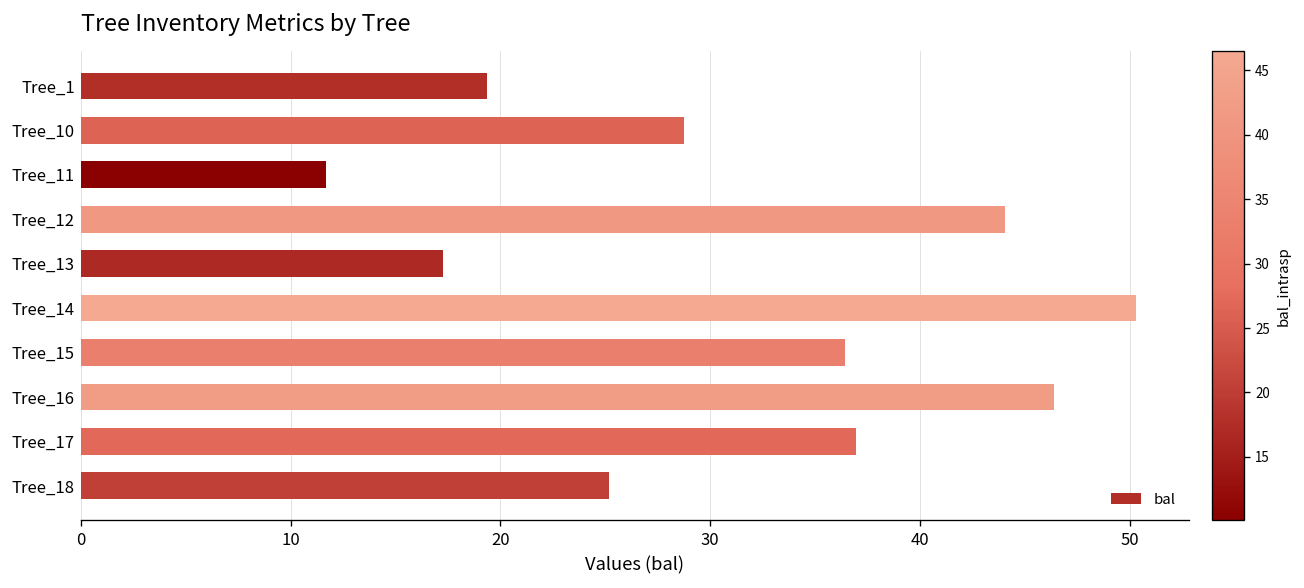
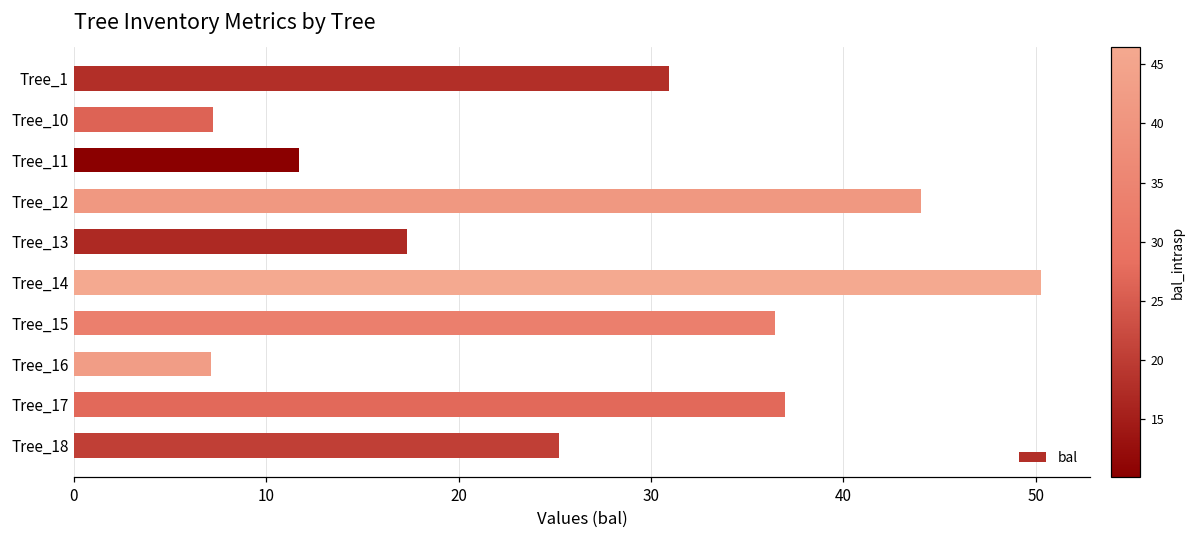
  {
-   "Tree_1": 19.4,
-   "Tree_10": 28.7,
+   "Tree_1": 31.0,
+   "Tree_10": 7.2,
    "Tree_11": 11.7,
    "Tree_12": 44.0,
    "Tree_13": 17.3,
    "Tree_14": 50.3,
    "Tree_15": 36.4,
-   "Tree_16": 46.4,
+   "Tree_16": 7.1,
    "Tree_17": 37.0,
    "Tree_18": 25.2
  }
